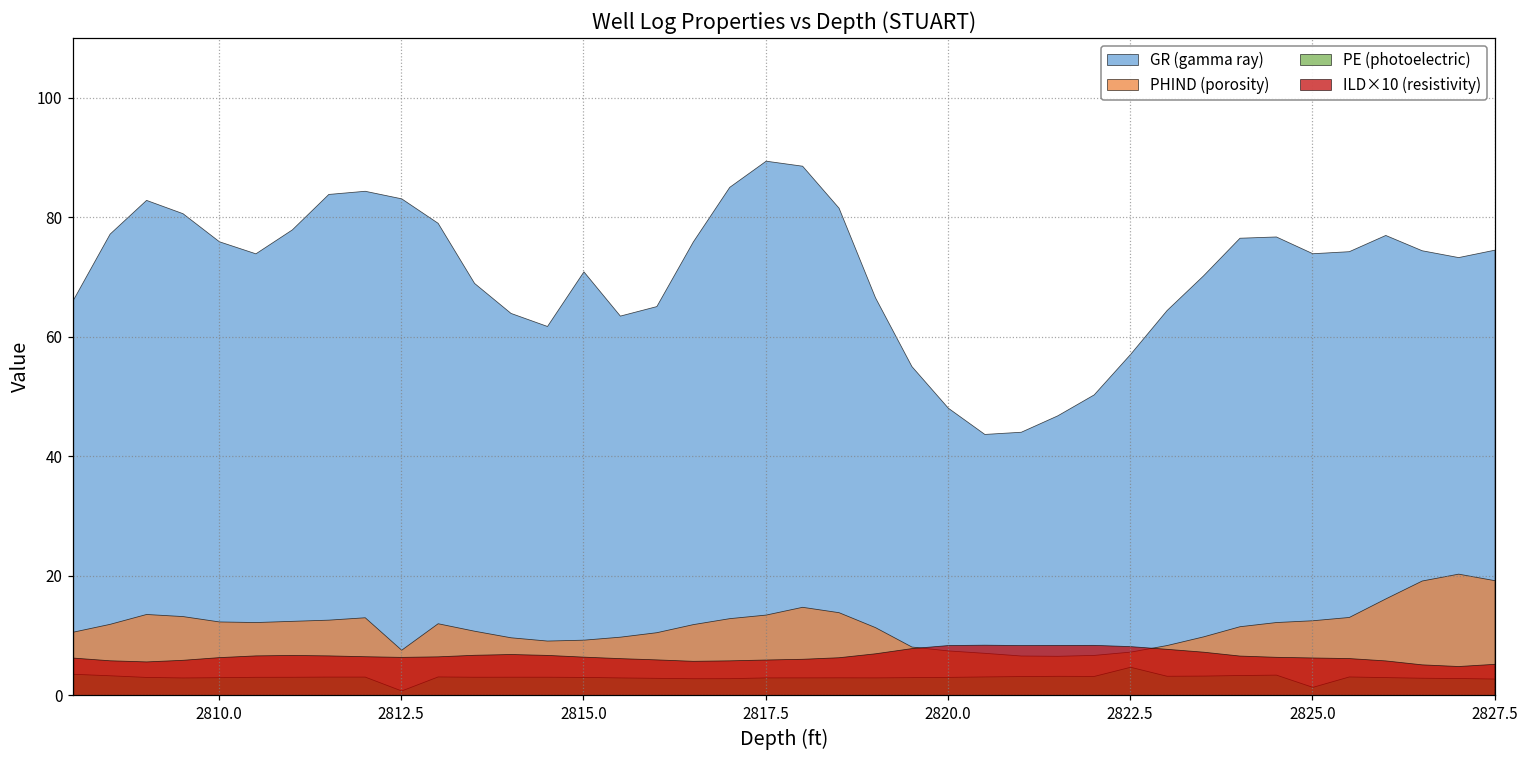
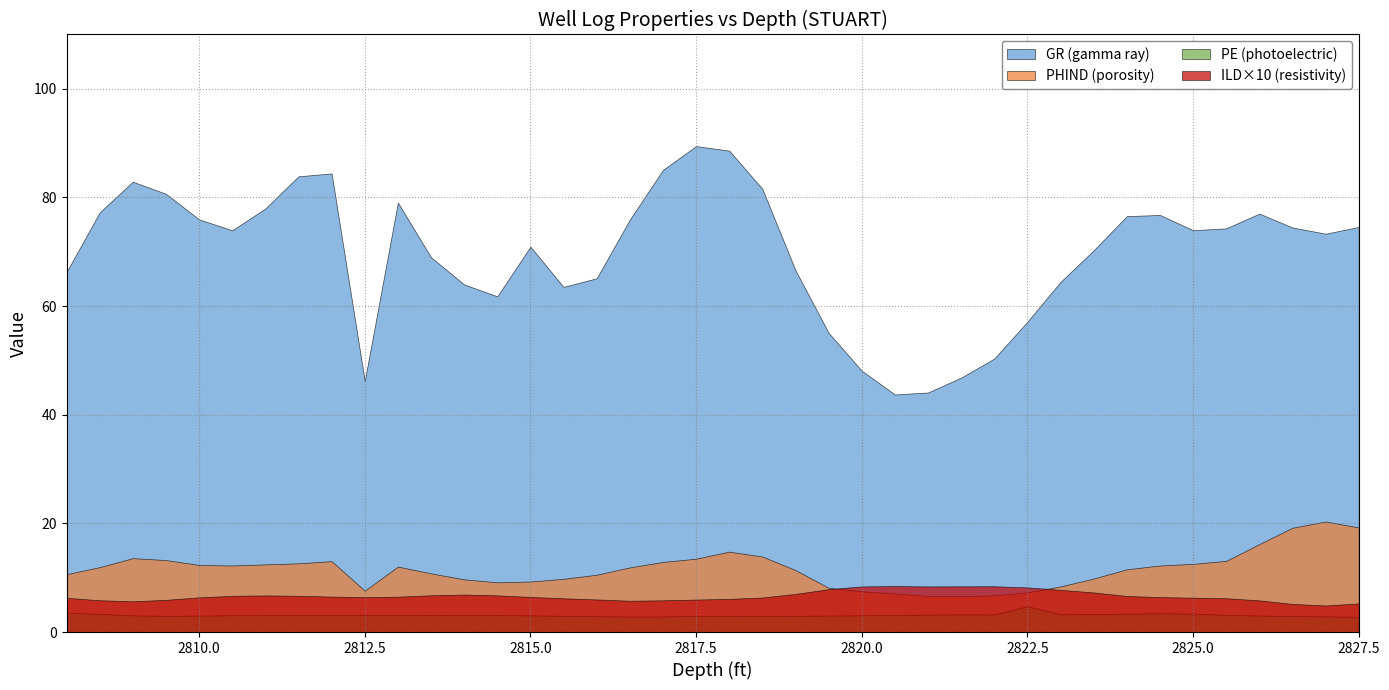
  {
    "GR (gamma ray)": {
      "2810.0": 76,
-     "2812.5": 83,
+     "2812.5": 46,
      "2815.0": 71,
      "2817.5": 89,
      "2820.0": 48,
      "2822.5": 57,
      "2825.0": 74,
      "2827.5": 75
    },
    "PHIND (porosity)": {
      "2810.0": 12,
      "2812.5": 8,
      "2815.0": 9,
      "2817.5": 14,
      "2820.0": 8,
      "2822.5": 7,
      "2825.0": 13,
      "2827.5": 19
    },
    "PE (photoelectric)": {
      "2810.0": 3,
-     "2812.5": 1,
+     "2812.5": 3,
      "2815.0": 3,
      "2817.5": 3,
      "2820.0": 3,
      "2822.5": 5,
-     "2825.0": 1,
+     "2825.0": 3,
      "2827.5": 3
    },
    "ILD×10 (resistivity)": {
      "2810.0": 6,
      "2812.5": 6,
      "2815.0": 6,
      "2817.5": 6,
      "2820.0": 8,
      "2822.5": 8,
      "2825.0": 6,
      "2827.5": 5
    }
  }
